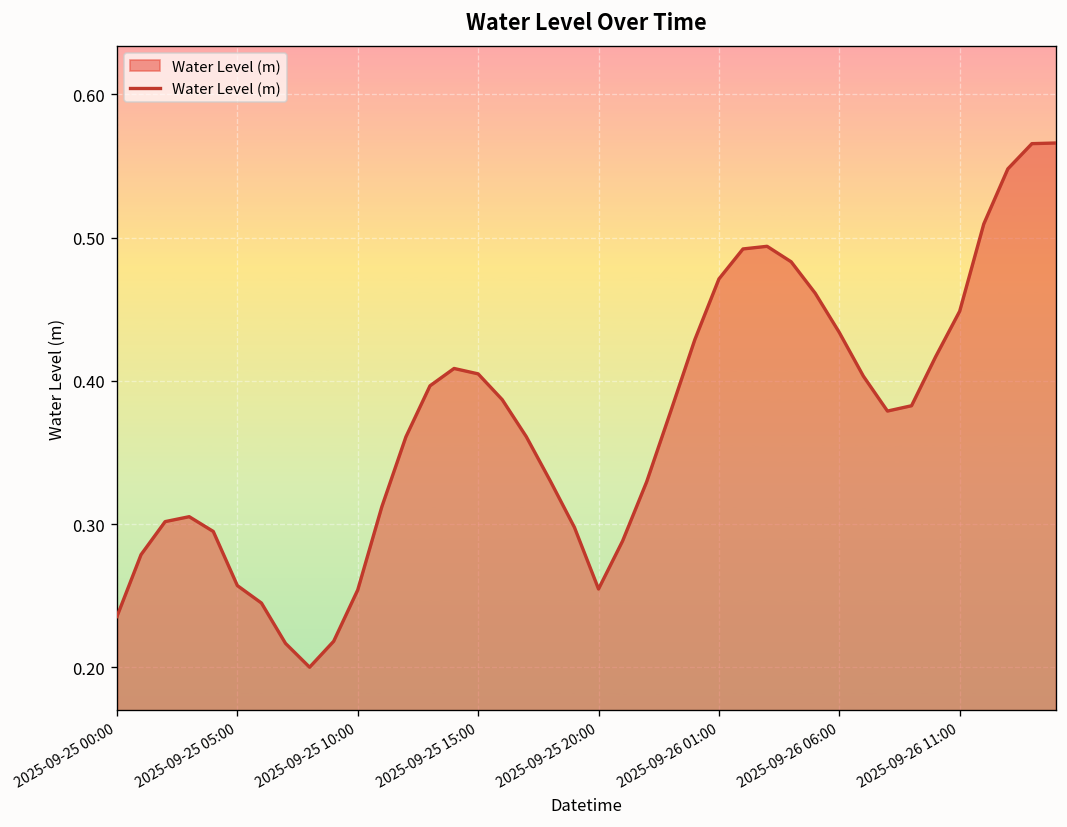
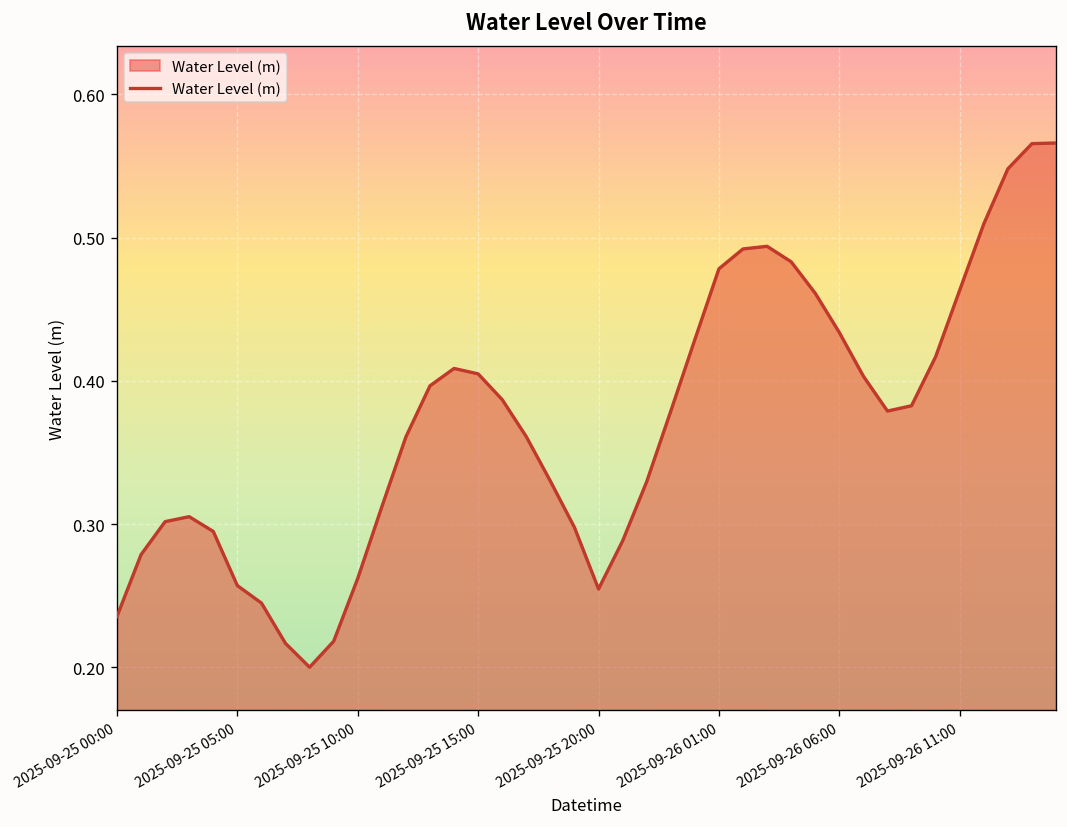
  {
    "2025-09-25 00:00": 0.236,
    "2025-09-25 05:00": 0.257,
-   "2025-09-25 10:00": 0.254,
+   "2025-09-25 10:00": 0.262,
    "2025-09-25 15:00": 0.405,
    "2025-09-25 20:00": 0.255,
-   "2025-09-26 01:00": 0.471,
+   "2025-09-26 01:00": 0.478,
    "2025-09-26 06:00": 0.434,
-   "2025-09-26 11:00": 0.449
+   "2025-09-26 11:00": 0.463
  }
